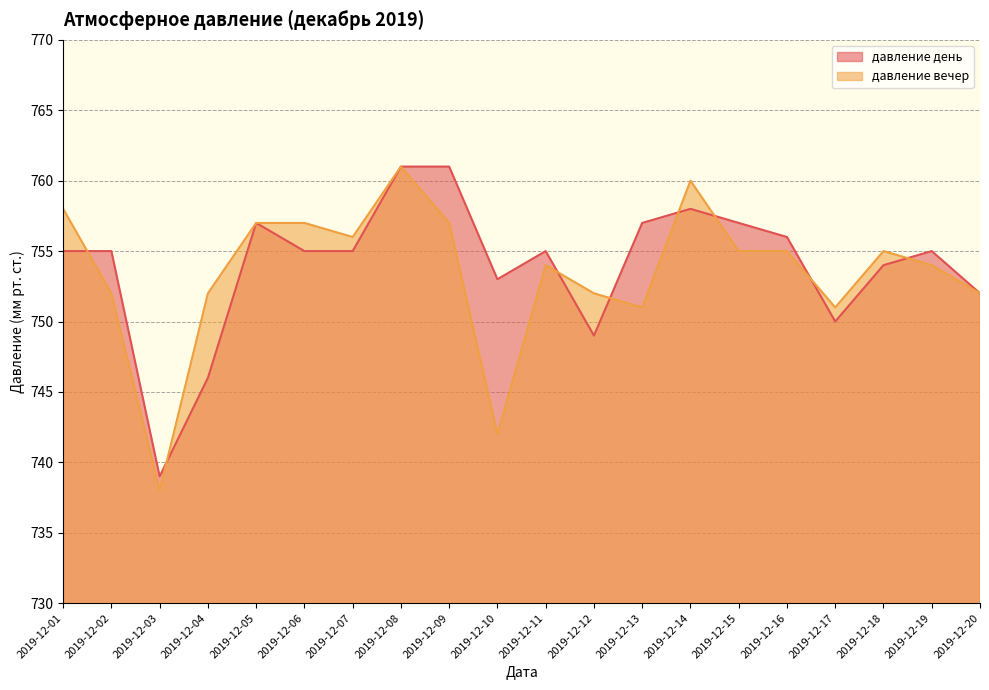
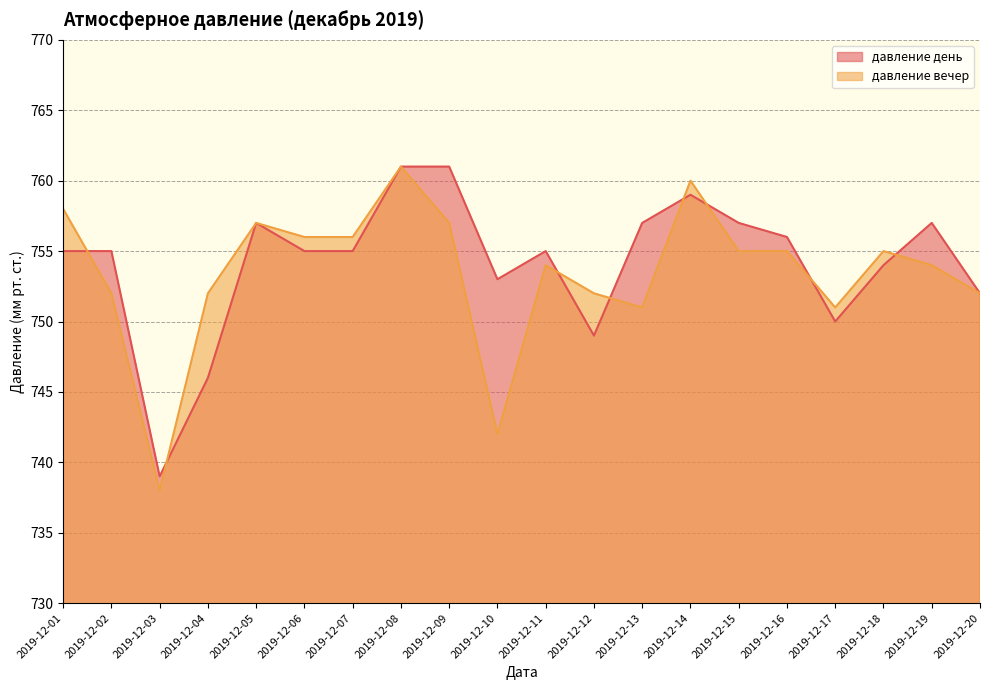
  {
    "давление день": {
      "2019-12-01": 755,
      "2019-12-02": 755,
      "2019-12-03": 739,
      "2019-12-04": 746,
      "2019-12-06": 755,
      "2019-12-07": 755,
      "2019-12-09": 761,
      "2019-12-10": 753,
      "2019-12-11": 755,
      "2019-12-12": 749,
      "2019-12-13": 757,
-     "2019-12-14": 758,
+     "2019-12-14": 759,
      "2019-12-15": 757,
      "2019-12-16": 756,
      "2019-12-17": 750,
      "2019-12-18": 754,
-     "2019-12-19": 755
+     "2019-12-19": 757
    },
    "давление вечер": {
      "2019-12-01": 758,
      "2019-12-02": 752,
      "2019-12-03": 738,
      "2019-12-04": 752,
-     "2019-12-06": 757,
+     "2019-12-06": 756,
      "2019-12-07": 756,
      "2019-12-09": 757,
      "2019-12-10": 742,
      "2019-12-11": 754,
      "2019-12-12": 752,
      "2019-12-13": 751,
      "2019-12-14": 760,
      "2019-12-15": 755,
      "2019-12-16": 755,
      "2019-12-17": 751,
      "2019-12-18": 755,
      "2019-12-19": 754
    }
  }
